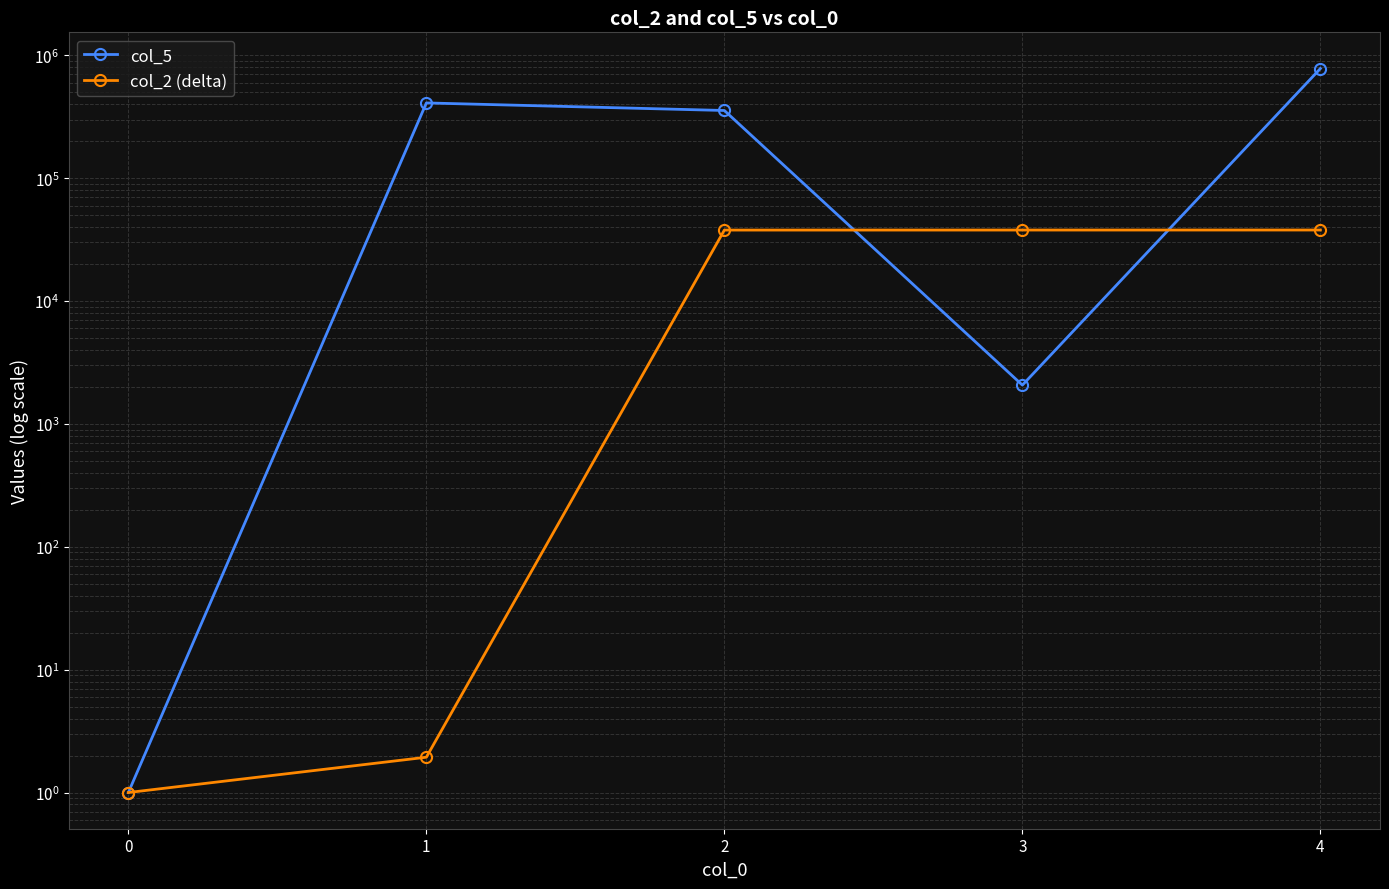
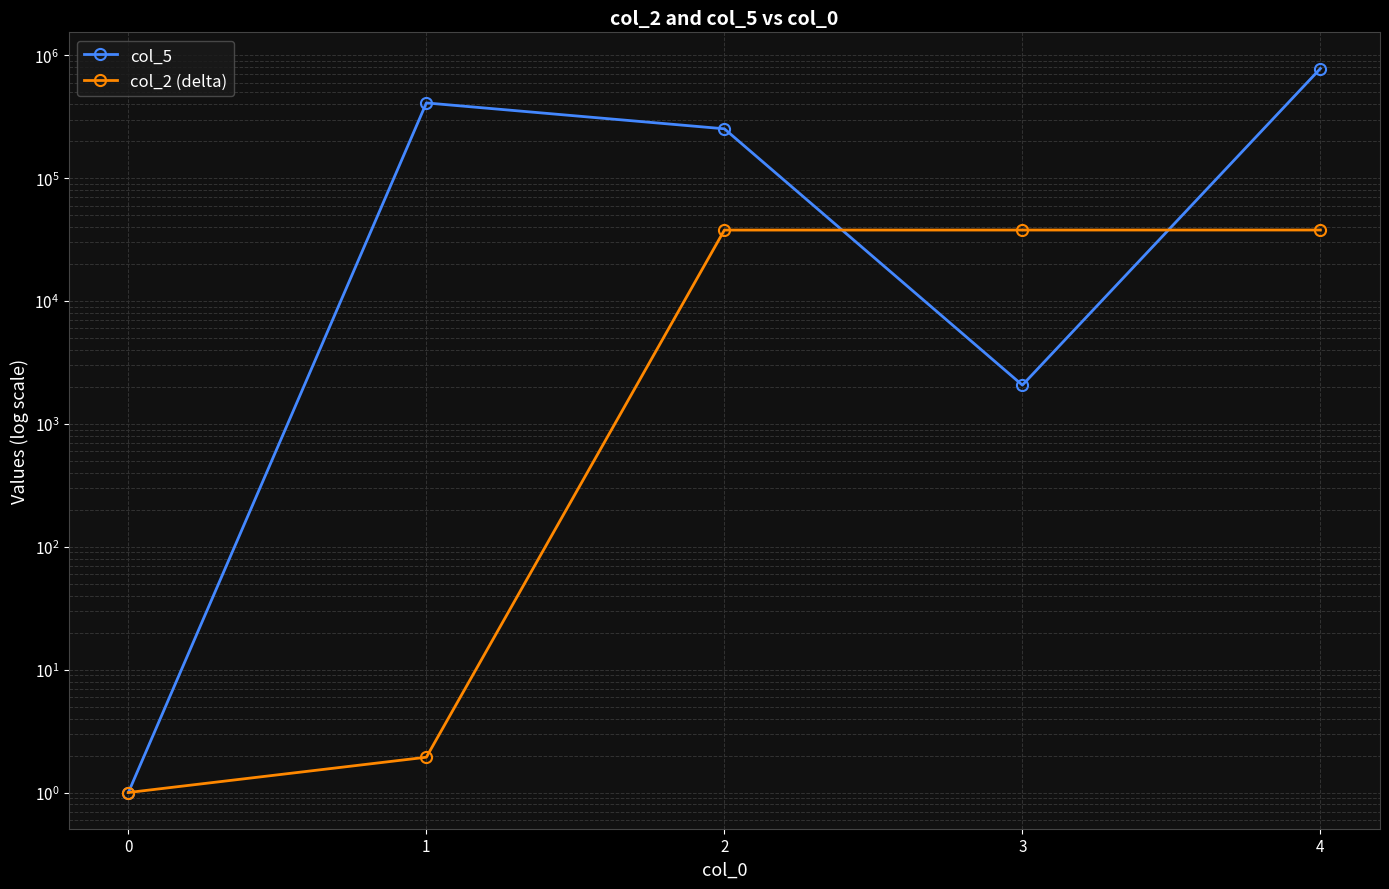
  {
    "col_5": {
      "1": 410000,
-     "2": 360000,
+     "2": 250000,
      "3": 2100,
      "4": 800000
    },
    "col_2 (delta)": {
      "1": 2,
      "2": 38000,
      "3": 38000,
      "4": 38000
    }
  }
